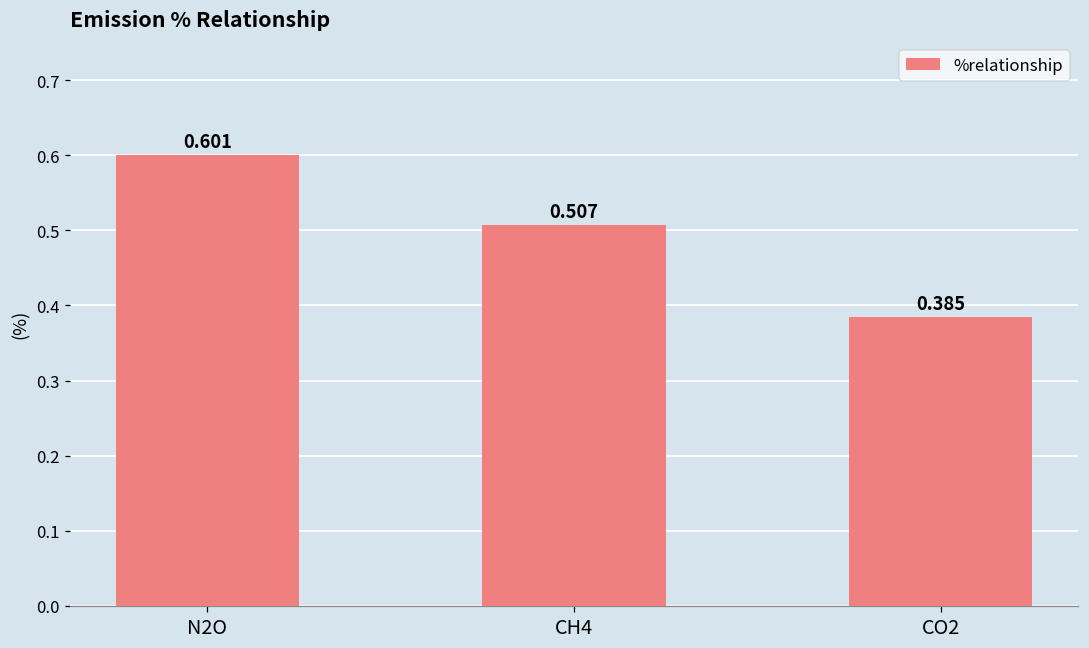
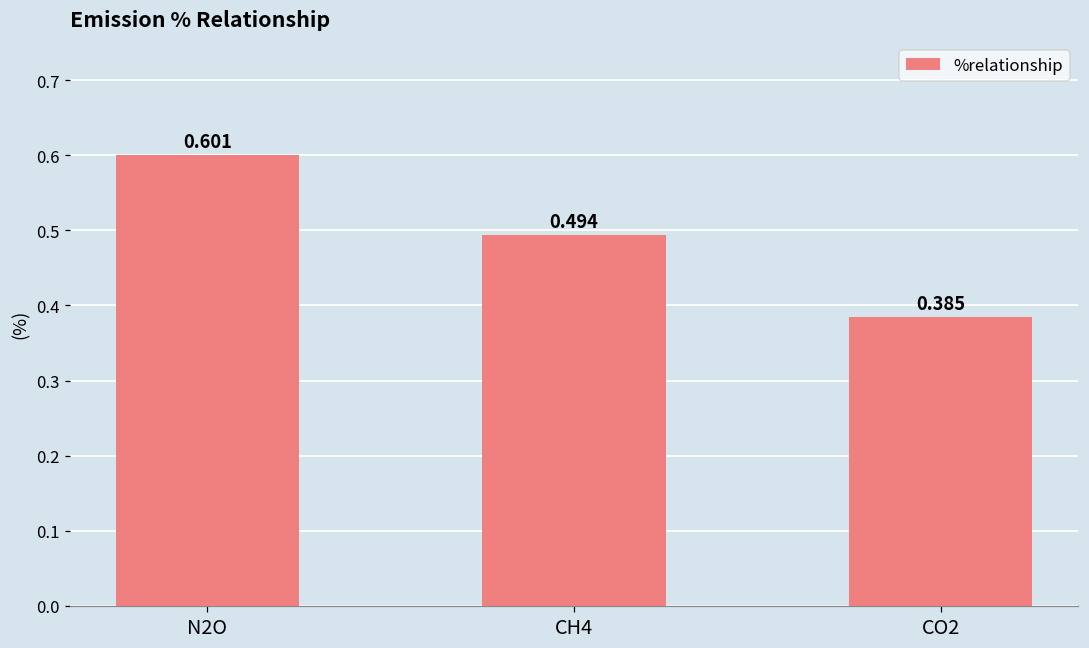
  {
    "N2O": 0.601,
-   "CH4": 0.507,
+   "CH4": 0.494,
    "CO2": 0.385
  }
